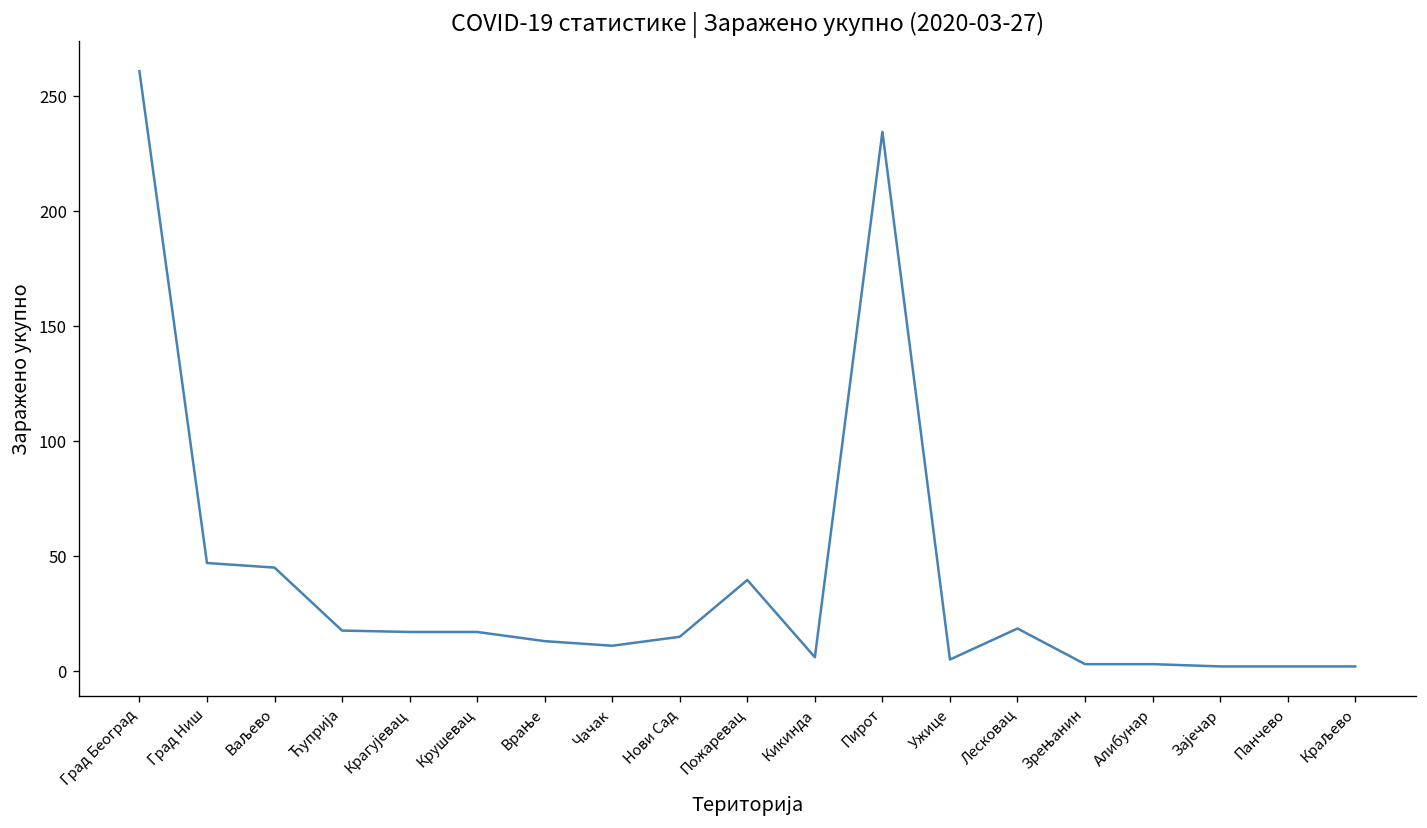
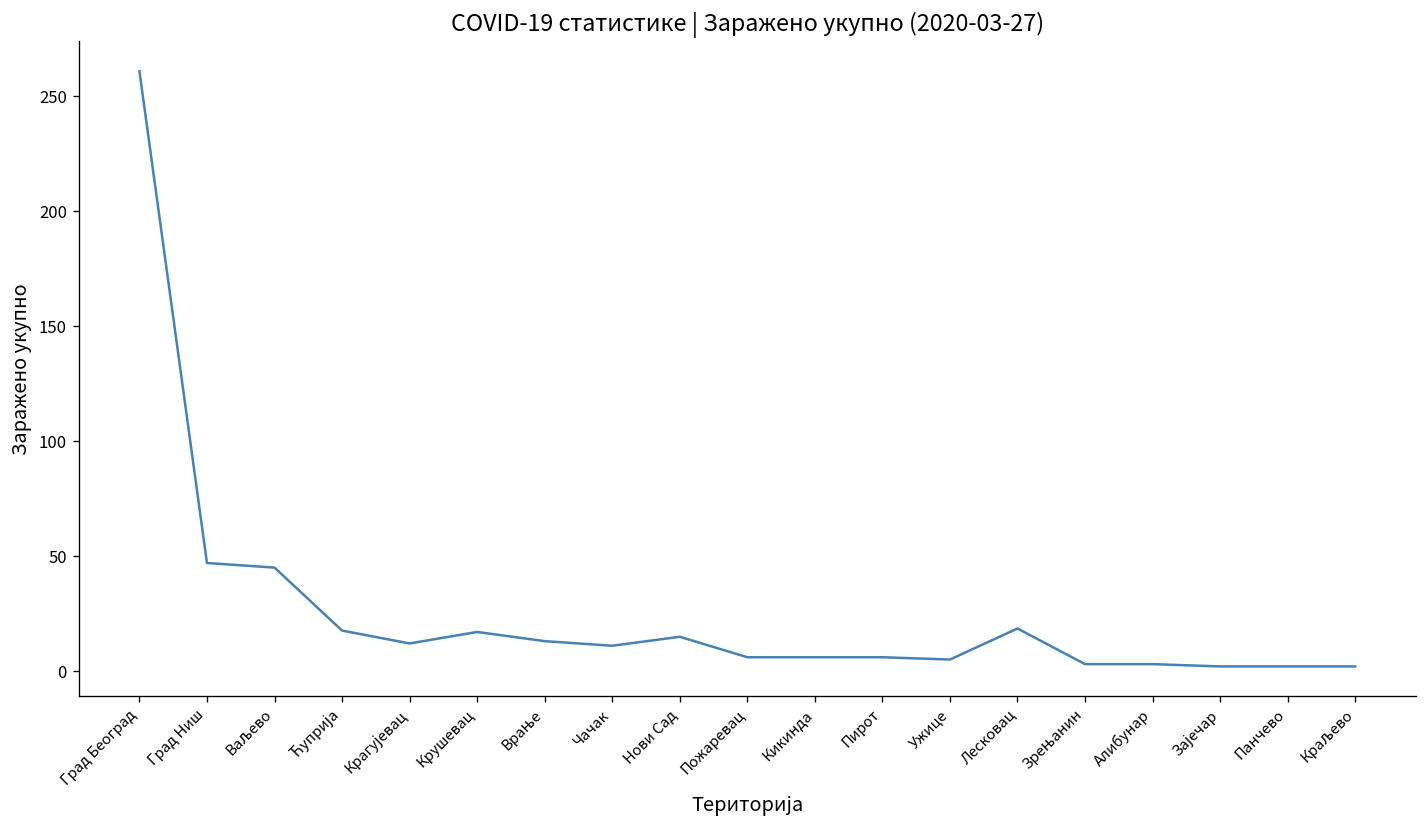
  {
    "Град Београд": 261,
    "Град Ниш": 47,
    "Ваљево": 45,
    "Ћуприја": 18,
-   "Крагујевац": 17,
+   "Крагујевац": 12,
    "Крушевац": 17,
    "Врање": 13,
    "Чачак": 11,
    "Нови Сад": 15,
-   "Пожаревац": 40,
+   "Пожаревац": 6,
    "Кикинда": 6,
-   "Пирот": 235,
+   "Пирот": 6,
    "Ужице": 5,
    "Лесковац": 19,
    "Зрењанин": 3,
    "Алибунар": 3,
    "Зајечар": 2,
    "Панчево": 2,
    "Краљево": 2
  }
